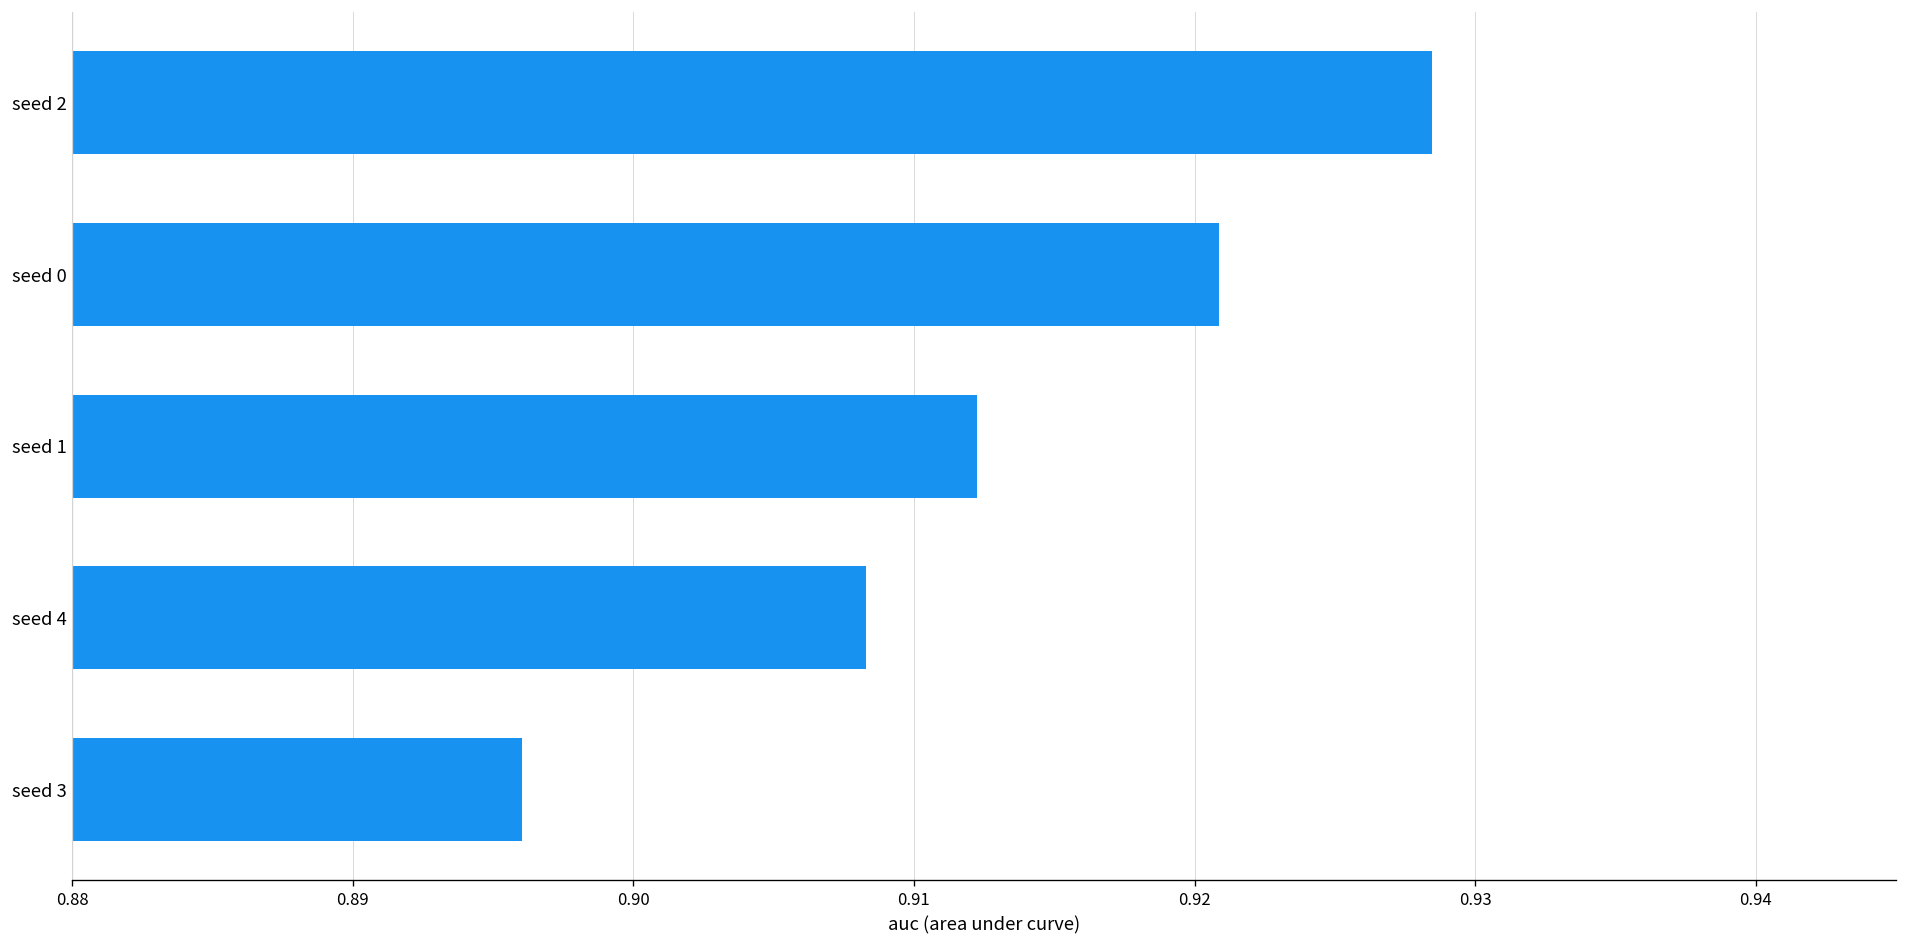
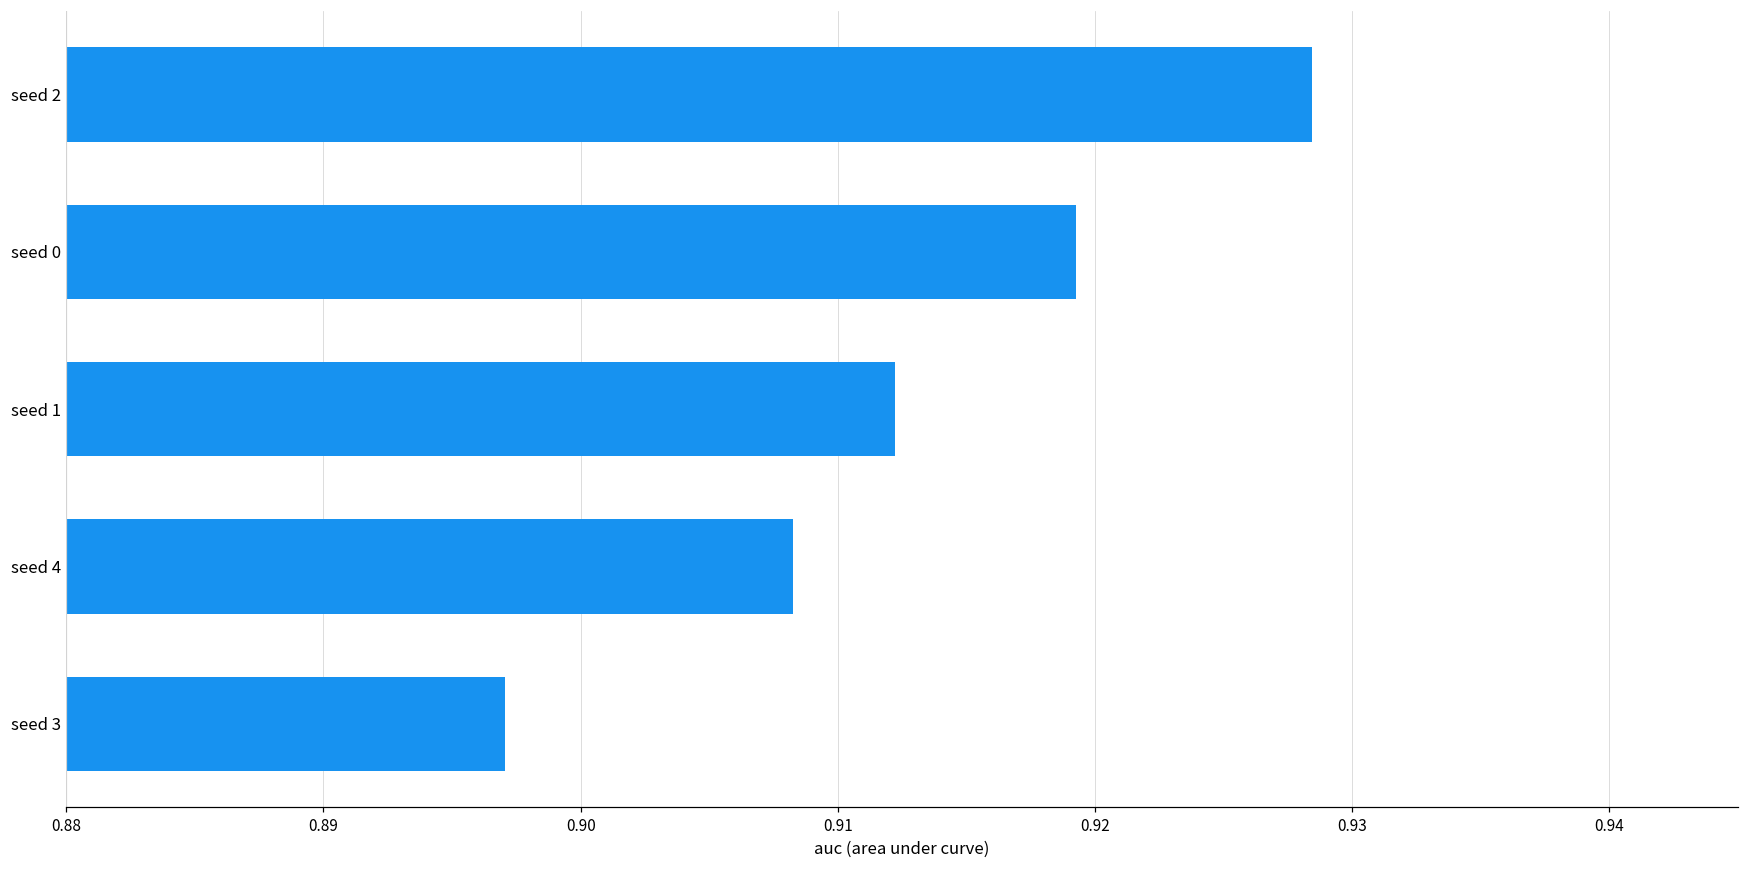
  {
    "seed 2": 0.9284,
-   "seed 0": 0.9209,
+   "seed 0": 0.9193,
    "seed 1": 0.9122,
    "seed 4": 0.9083,
-   "seed 3": 0.8960
+   "seed 3": 0.8971
  }
